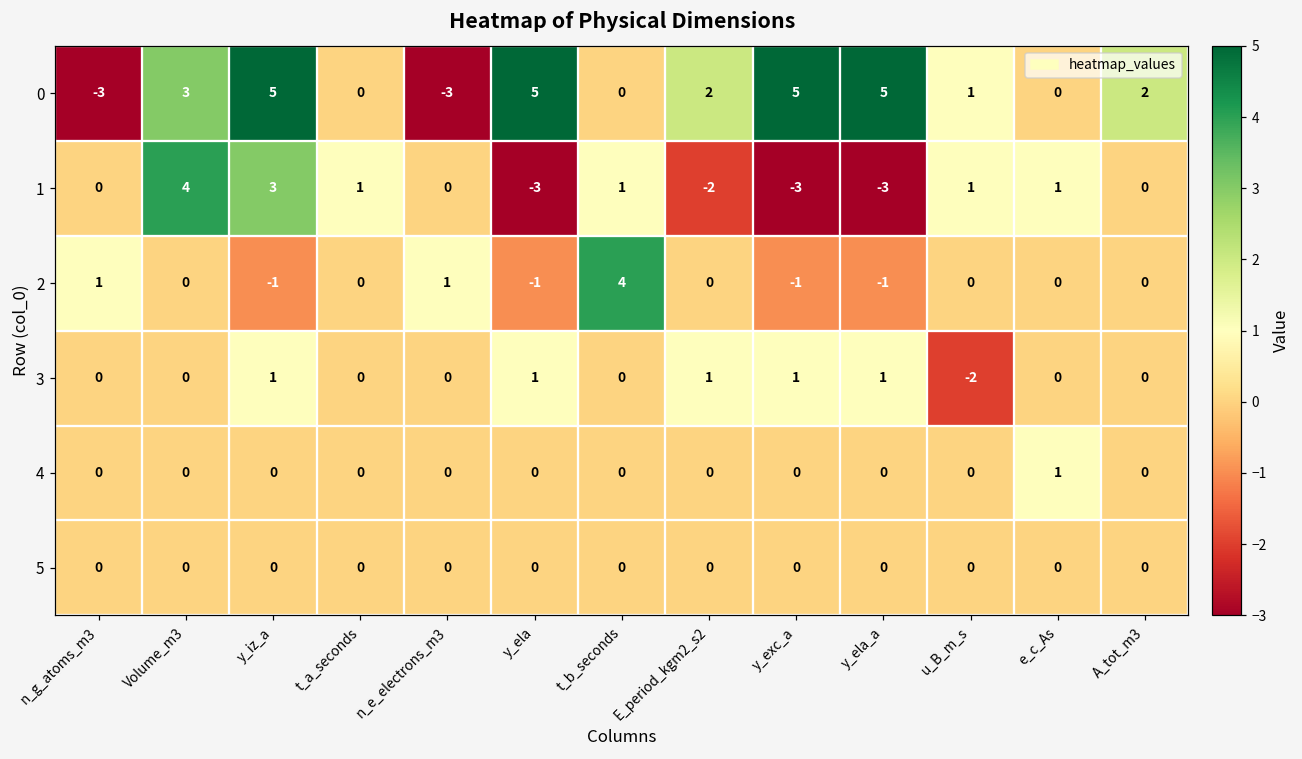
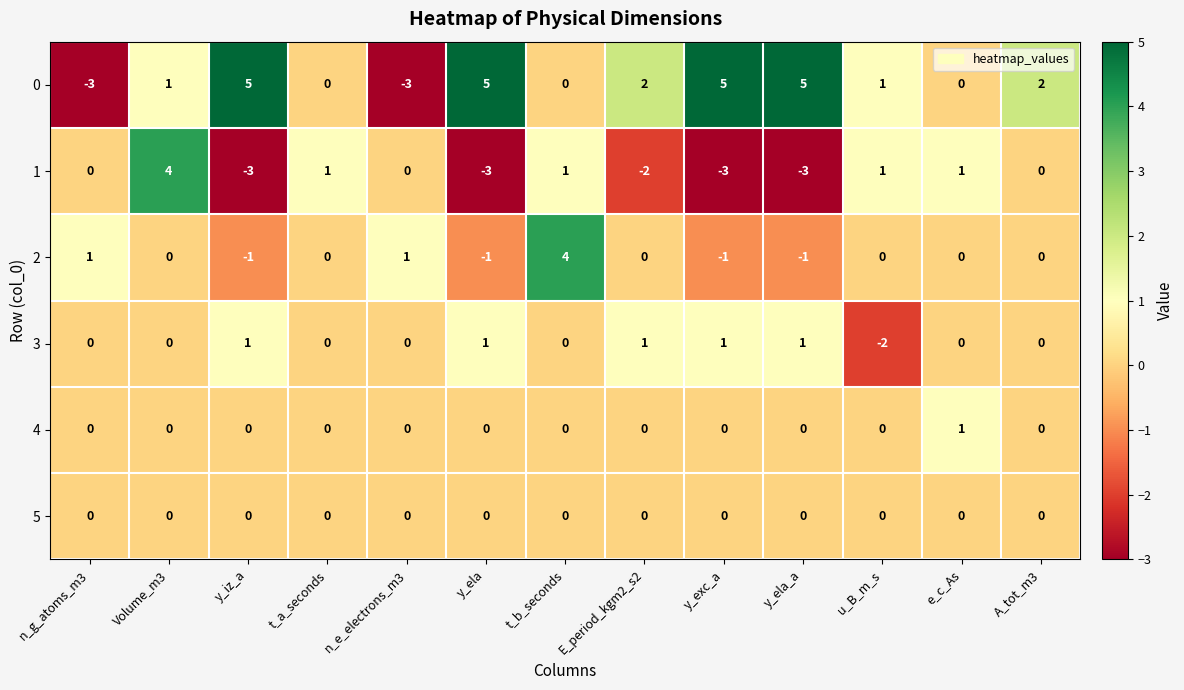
  {
    "0": {
      "n_g_atoms_m3": -3,
-     "Volume_m3": 3,
+     "Volume_m3": 1,
      "y_iz_a": 5,
      "t_a_seconds": 0,
      "n_e_electrons_m3": -3,
      "y_ela": 5,
      "t_b_seconds": 0,
      "E_period_kgm2_s2": 2,
      "y_exc_a": 5,
      "y_ela_a": 5,
      "u_B_m_s": 1,
      "e_c_As": 0,
      "A_tot_m3": 2
    },
    "1": {
      "n_g_atoms_m3": 0,
      "Volume_m3": 4,
-     "y_iz_a": 3,
+     "y_iz_a": -3,
      "t_a_seconds": 1,
      "n_e_electrons_m3": 0,
      "y_ela": -3,
      "t_b_seconds": 1,
      "E_period_kgm2_s2": -2,
      "y_exc_a": -3,
      "y_ela_a": -3,
      "u_B_m_s": 1,
      "e_c_As": 1,
      "A_tot_m3": 0
    },
    "2": {
      "n_g_atoms_m3": 1,
      "Volume_m3": 0,
      "y_iz_a": -1,
      "t_a_seconds": 0,
      "n_e_electrons_m3": 1,
      "y_ela": -1,
      "t_b_seconds": 4,
      "E_period_kgm2_s2": 0,
      "y_exc_a": -1,
      "y_ela_a": -1,
      "u_B_m_s": 0,
      "e_c_As": 0,
      "A_tot_m3": 0
    },
    "3": {
      "n_g_atoms_m3": 0,
      "Volume_m3": 0,
      "y_iz_a": 1,
      "t_a_seconds": 0,
      "n_e_electrons_m3": 0,
      "y_ela": 1,
      "t_b_seconds": 0,
      "E_period_kgm2_s2": 1,
      "y_exc_a": 1,
      "y_ela_a": 1,
      "u_B_m_s": -2,
      "e_c_As": 0,
      "A_tot_m3": 0
    },
    "4": {
      "n_g_atoms_m3": 0,
      "Volume_m3": 0,
      "y_iz_a": 0,
      "t_a_seconds": 0,
      "n_e_electrons_m3": 0,
      "y_ela": 0,
      "t_b_seconds": 0,
      "E_period_kgm2_s2": 0,
      "y_exc_a": 0,
      "y_ela_a": 0,
      "u_B_m_s": 0,
      "e_c_As": 1,
      "A_tot_m3": 0
    },
    "5": {
      "n_g_atoms_m3": 0,
      "Volume_m3": 0,
      "y_iz_a": 0,
      "t_a_seconds": 0,
      "n_e_electrons_m3": 0,
      "y_ela": 0,
      "t_b_seconds": 0,
      "E_period_kgm2_s2": 0,
      "y_exc_a": 0,
      "y_ela_a": 0,
      "u_B_m_s": 0,
      "e_c_As": 0,
      "A_tot_m3": 0
    }
  }
